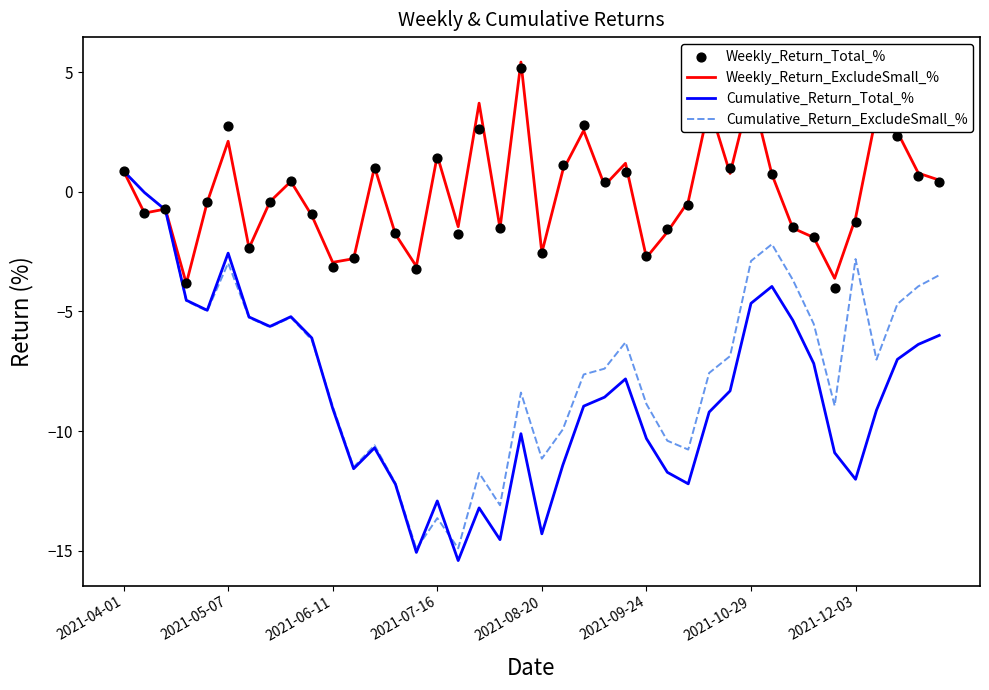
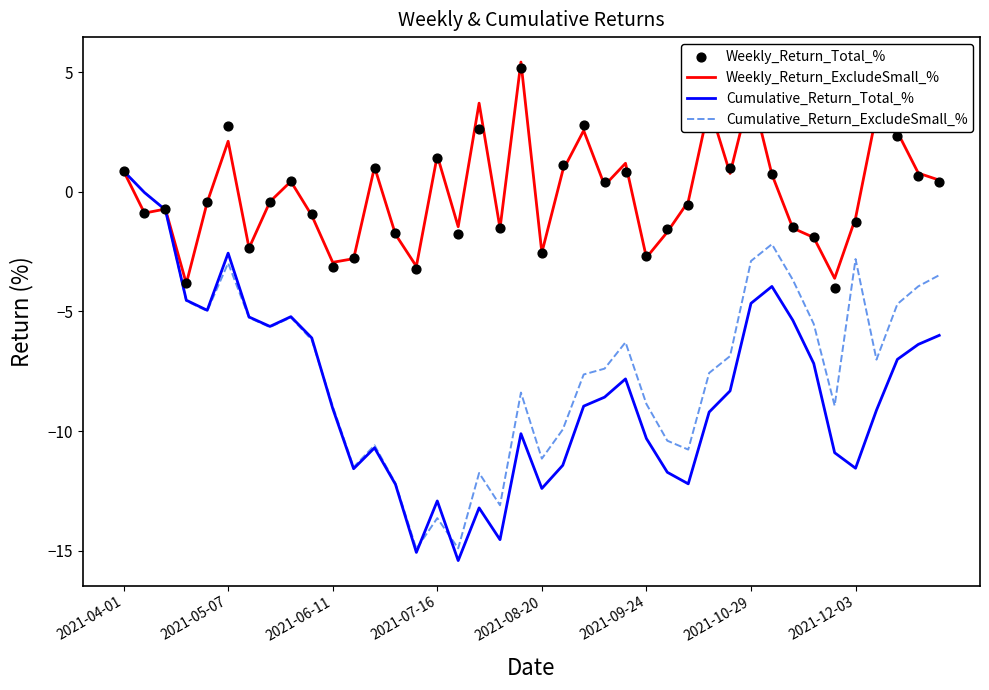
  {
    "Weekly_Return_ExcludeSmall_%": {
      "2021-05-07": 2.1,
      "2021-06-11": -3.0,
      "2021-07-16": 1.5,
      "2021-12-03": -1.1
    },
    "Cumulative_Return_Total_%": {
      "2021-05-07": -2.6,
      "2021-07-16": -12.9,
-     "2021-08-20": -14.3,
+     "2021-08-20": -12.4,
      "2021-09-24": -10.3,
      "2021-10-29": -4.7,
-     "2021-12-03": -12.0
+     "2021-12-03": -11.6
    },
    "Cumulative_Return_ExcludeSmall_%": {
      "2021-05-07": -3.0,
      "2021-07-16": -13.6,
      "2021-08-20": -11.2,
      "2021-09-24": -8.9,
      "2021-10-29": -2.9,
      "2021-12-03": -2.8
    }
  }
